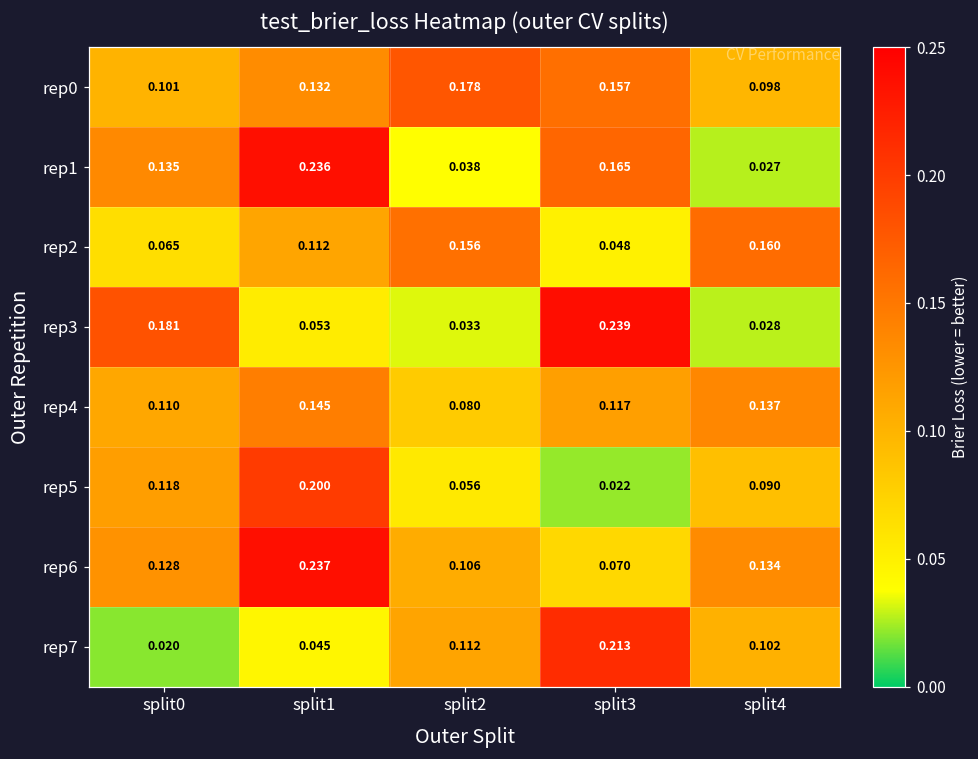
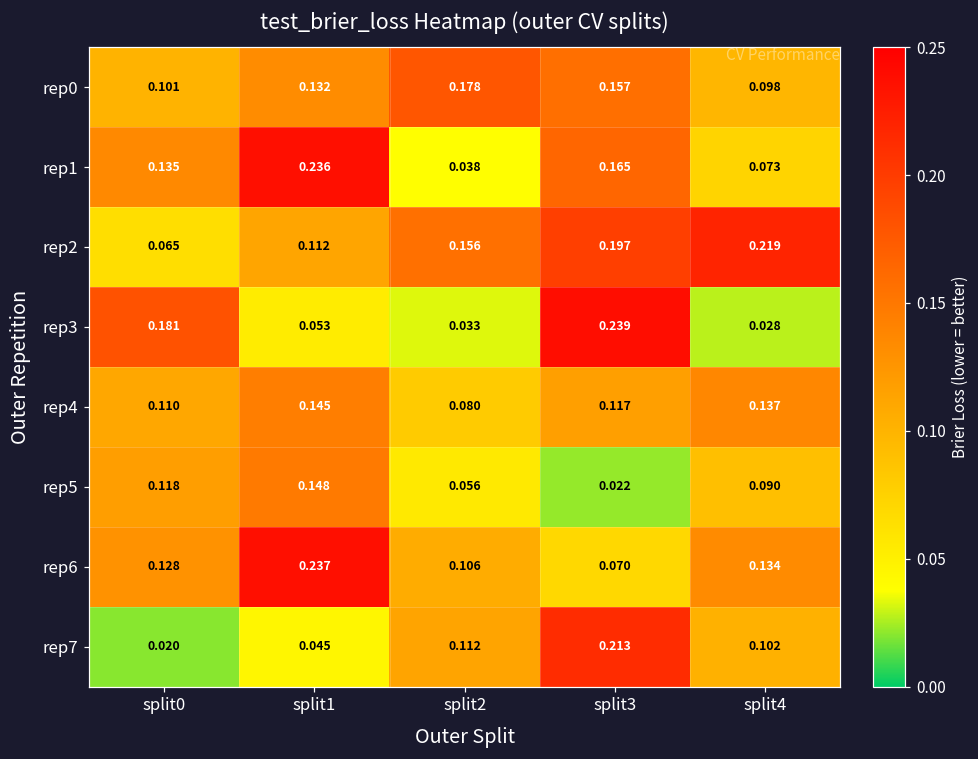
  {
    "rep0": {
      "split0": 0.101,
      "split1": 0.132,
      "split2": 0.178,
      "split3": 0.157
    },
    "rep1": {
      "split0": 0.135,
      "split1": 0.236,
      "split2": 0.038,
      "split3": 0.165,
-     "split4": 0.027
+     "split4": 0.073
    },
    "rep2": {
      "split0": 0.065,
      "split1": 0.112,
      "split2": 0.156,
-     "split3": 0.048,
-     "split4": 0.160
+     "split3": 0.197,
+     "split4": 0.219
    },
    "rep3": {
      "split0": 0.181,
      "split1": 0.053,
      "split2": 0.033,
      "split3": 0.239,
      "split4": 0.028
    },
    "rep4": {
      "split0": 0.110,
      "split1": 0.145,
      "split2": 0.080,
      "split3": 0.117,
      "split4": 0.137
    },
    "rep5": {
      "split0": 0.118,
-     "split1": 0.200,
+     "split1": 0.148,
      "split2": 0.056,
      "split3": 0.022,
      "split4": 0.090
    },
    "rep6": {
      "split0": 0.128,
      "split1": 0.237,
      "split2": 0.106,
      "split3": 0.070,
      "split4": 0.134
    },
    "rep7": {
      "split0": 0.020,
      "split1": 0.045,
      "split2": 0.112,
      "split3": 0.213,
      "split4": 0.102
    }
  }
